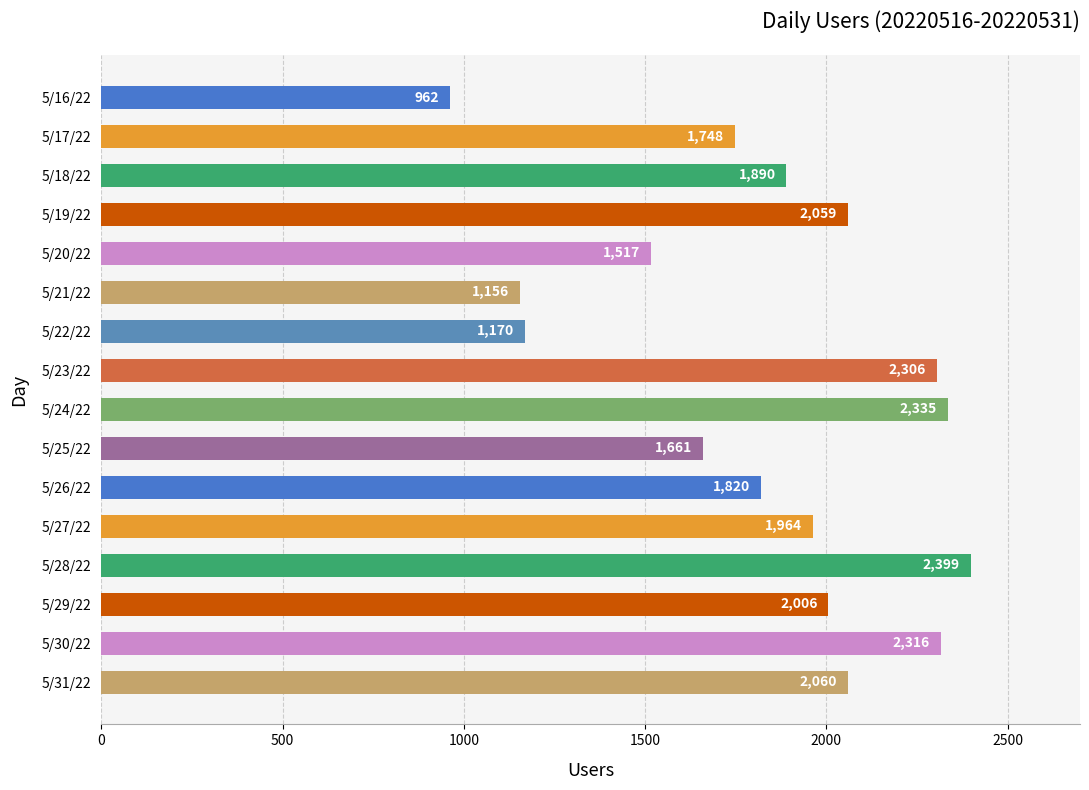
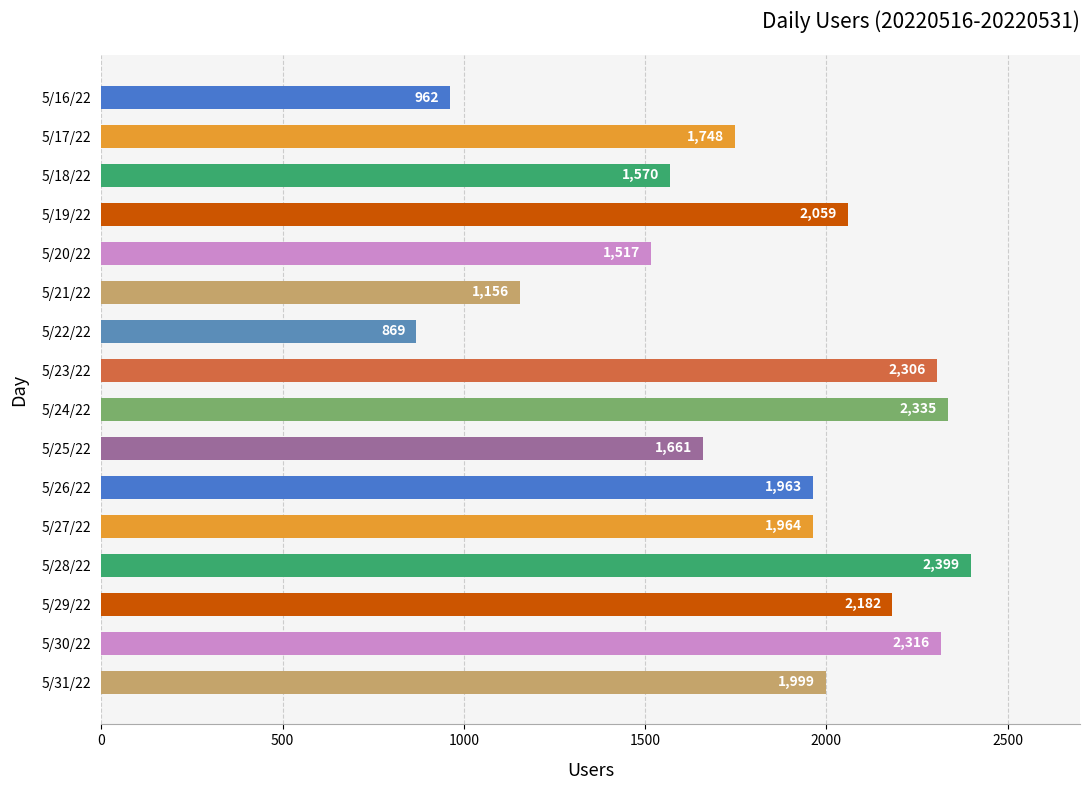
  {
    "5/16/22": "962",
    "5/17/22": "1,748",
-   "5/18/22": "1,890",
+   "5/18/22": "1,570",
    "5/19/22": "2,059",
    "5/20/22": "1,517",
    "5/21/22": "1,156",
-   "5/22/22": "1,170",
+   "5/22/22": "869",
    "5/23/22": "2,306",
    "5/24/22": "2,335",
    "5/25/22": "1,661",
-   "5/26/22": "1,820",
+   "5/26/22": "1,963",
    "5/27/22": "1,964",
    "5/28/22": "2,399",
-   "5/29/22": "2,006",
+   "5/29/22": "2,182",
    "5/30/22": "2,316",
-   "5/31/22": "2,060"
+   "5/31/22": "1,999"
  }
